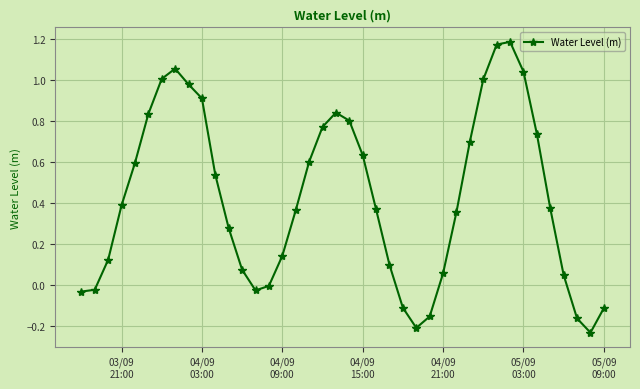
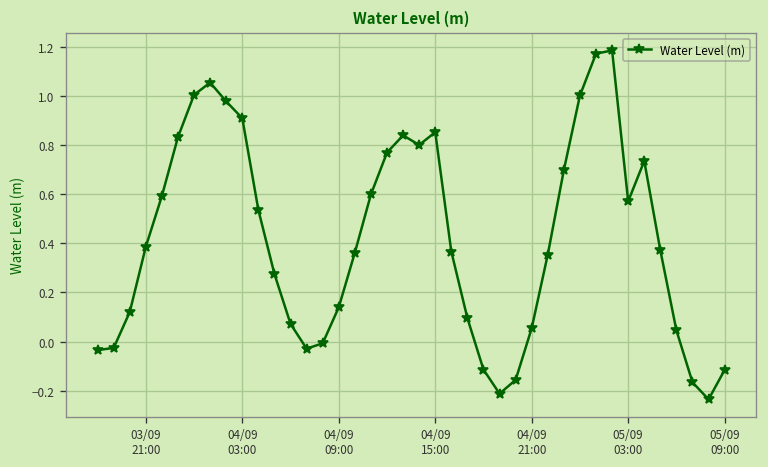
  {
    "03/09 21:00": 0.39,
    "04/09 03:00": 0.91,
    "04/09 09:00": 0.14,
-   "04/09 15:00": 0.63,
+   "04/09 15:00": 0.85,
    "04/09 21:00": 0.05,
-   "05/09 03:00": 1.04,
+   "05/09 03:00": 0.57,
    "05/09 09:00": -0.11
  }
